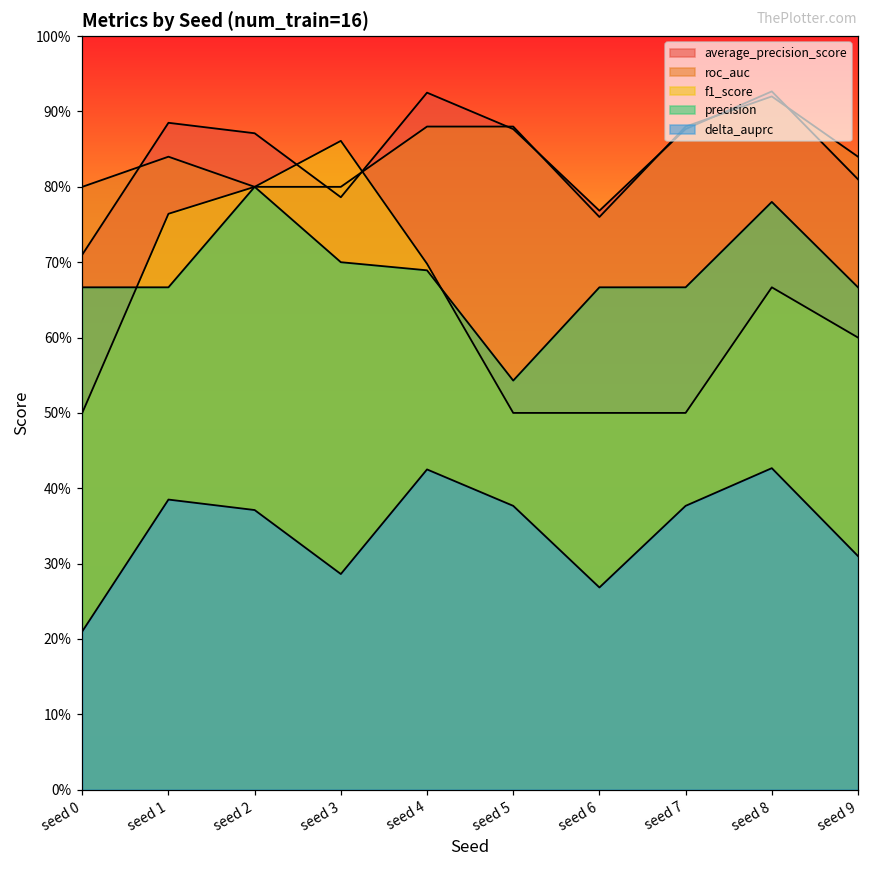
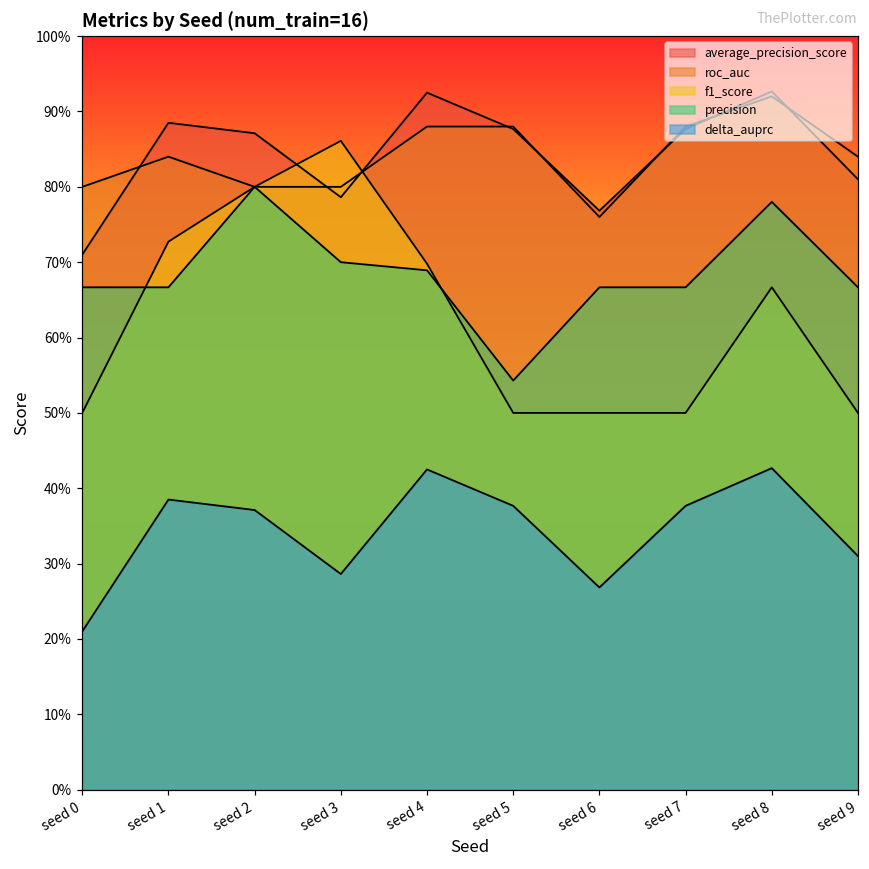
  {
    "f1_score": {
      "seed 0": "50%",
-     "seed 1": "76%",
+     "seed 1": "73%",
      "seed 3": "86%",
      "seed 4": "70%",
      "seed 5": "50%",
      "seed 6": "50%",
      "seed 7": "50%",
      "seed 8": "67%",
-     "seed 9": "60%"
+     "seed 9": "50%"
    },
    "precision": {
      "seed 0": "67%",
      "seed 1": "67%",
      "seed 3": "70%",
      "seed 4": "69%",
      "seed 5": "54%",
      "seed 6": "67%",
      "seed 7": "67%",
      "seed 8": "78%",
      "seed 9": "67%"
    },
    "delta_auprc": {
      "seed 0": "21%",
      "seed 1": "39%",
      "seed 2": "37%",
      "seed 3": "29%",
      "seed 4": "43%",
      "seed 5": "38%",
      "seed 6": "27%",
      "seed 7": "38%",
      "seed 8": "43%",
      "seed 9": "31%"
    }
  }
